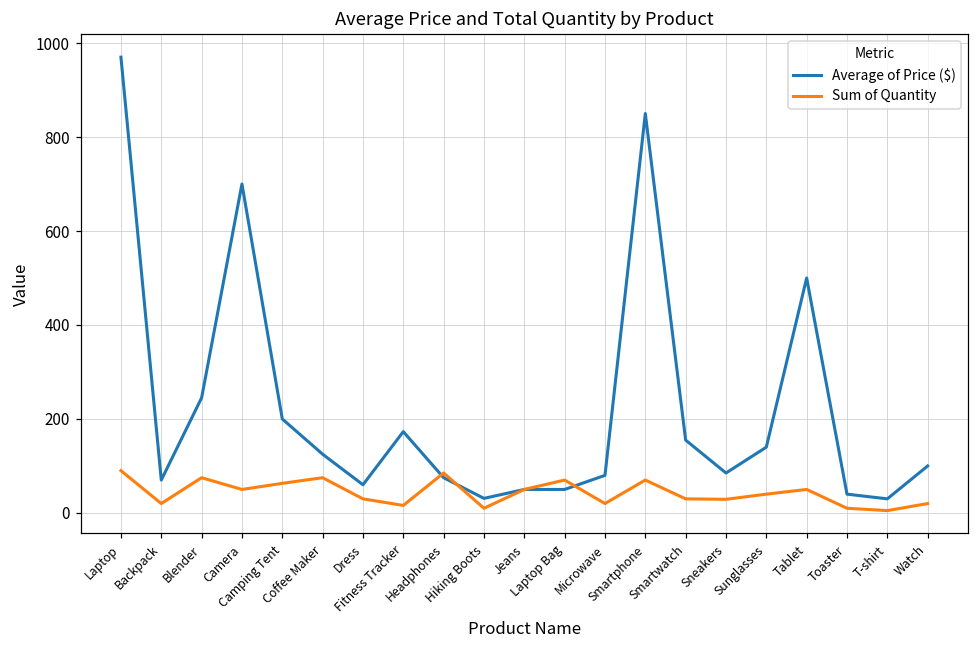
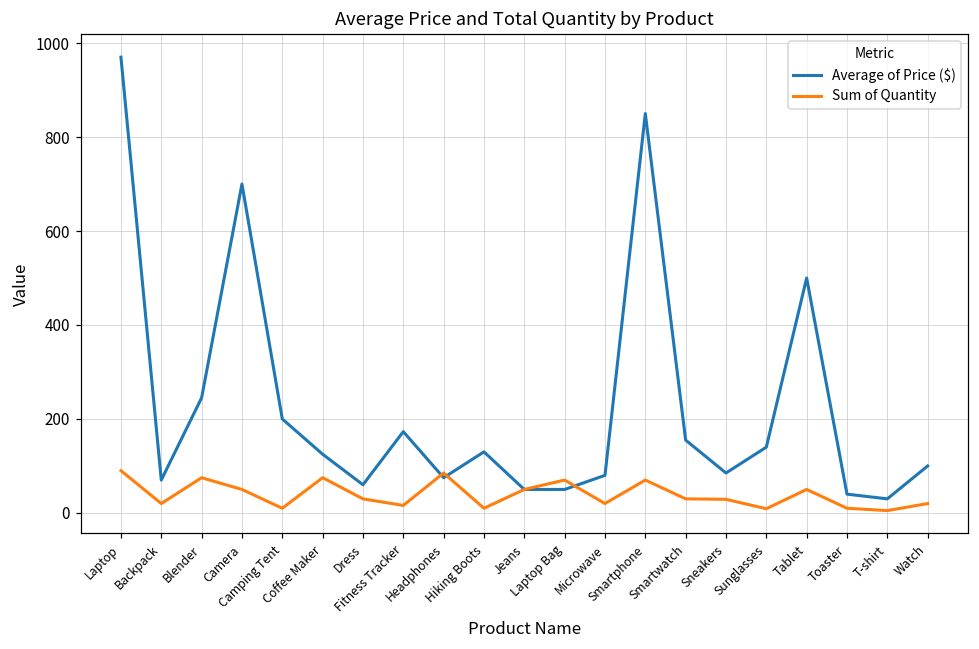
  {
    "Average of Price ($)": {
      "Laptop": 970,
      "Backpack": 70,
      "Blender": 250,
      "Camera": 700,
      "Camping Tent": 200,
      "Coffee Maker": 130,
      "Dress": 60,
      "Fitness Tracker": 170,
      "Headphones": 80,
-     "Hiking Boots": 30,
+     "Hiking Boots": 130,
      "Laptop Bag": 50,
      "Microwave": 80,
      "Smartphone": 850,
      "Smartwatch": 160,
      "Sneakers": 90,
      "Sunglasses": 140,
      "Tablet": 500,
      "Toaster": 40,
      "T-shirt": 30,
      "Watch": 100
    },
    "Sum of Quantity": {
      "Laptop": 90,
      "Backpack": 20,
      "Blender": 80,
      "Camera": 50,
-     "Camping Tent": 60,
+     "Camping Tent": 10,
      "Coffee Maker": 80,
      "Dress": 30,
      "Fitness Tracker": 20,
      "Headphones": 90,
      "Hiking Boots": 10,
      "Laptop Bag": 70,
      "Microwave": 20,
      "Smartphone": 70,
      "Smartwatch": 30,
      "Sneakers": 30,
-     "Sunglasses": 40,
+     "Sunglasses": 10,
      "Tablet": 50,
      "Toaster": 10,
      "T-shirt": 10,
      "Watch": 20
    }
  }
